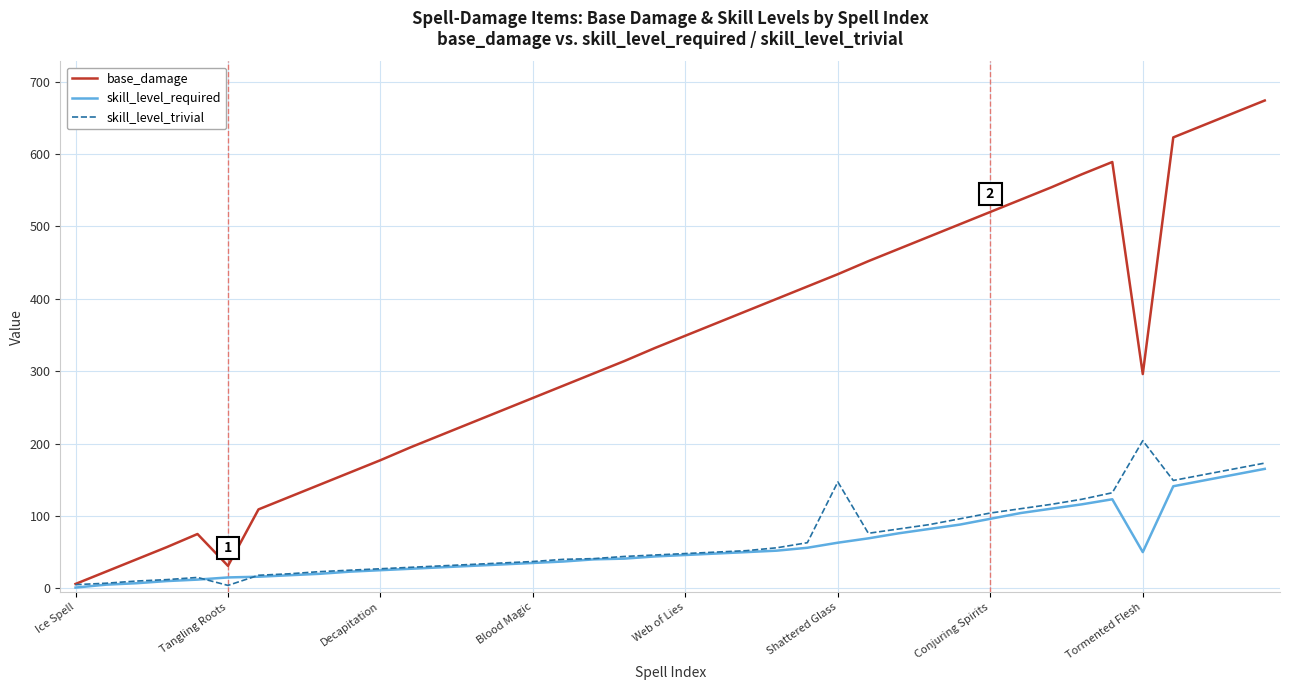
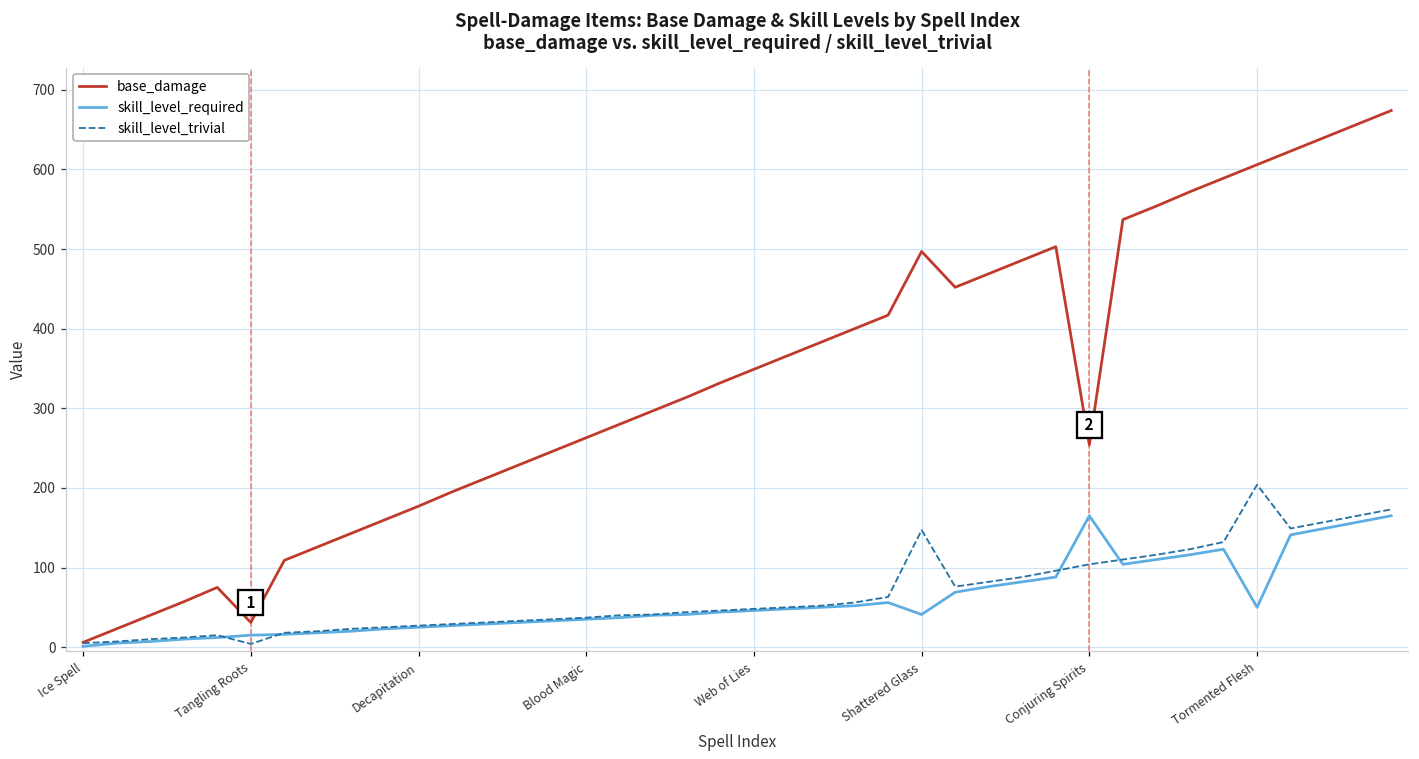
  {
    "base_damage": {
      "Decapitation": 180,
      "Blood Magic": 260,
      "Web of Lies": 350,
-     "Shattered Glass": 430,
-     "Conjuring Spirits": 520,
-     "Tormented Flesh": 300
+     "Shattered Glass": 500,
+     "Conjuring Spirits": 250,
+     "Tormented Flesh": 610
    },
    "skill_level_required": {
      "Ice Spell": 0,
      "Tangling Roots": 20,
-     "Shattered Glass": 60,
-     "Conjuring Spirits": 100,
+     "Shattered Glass": 40,
+     "Conjuring Spirits": 170,
      "Tormented Flesh": 50
    },
    "skill_level_trivial": {
      "Tangling Roots": 0,
      "Shattered Glass": 150,
      "Conjuring Spirits": 100,
      "Tormented Flesh": 200
    }
  }
